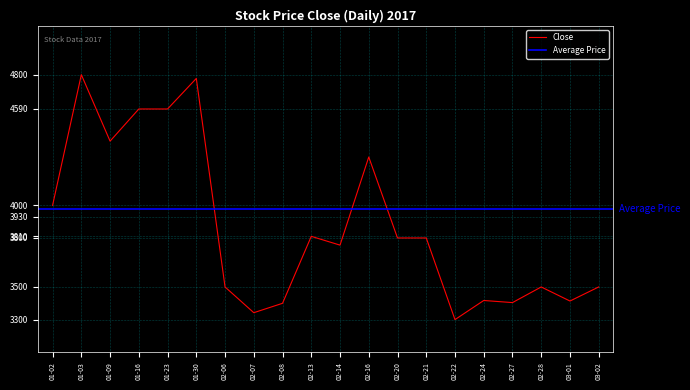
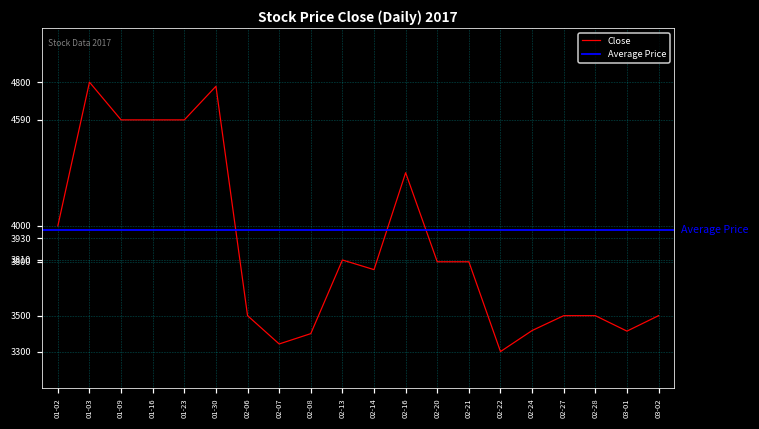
  {
    "01-02": 4000,
    "01-03": 4800,
-   "01-09": 4390,
+   "01-09": 4590,
    "01-16": 4590,
    "01-23": 4590,
    "01-30": 4780,
    "02-06": 3500,
    "02-07": 3340,
    "02-08": 3400,
    "02-13": 3810,
    "02-14": 3760,
    "02-16": 4300,
    "02-20": 3800,
    "02-21": 3800,
    "02-22": 3300,
    "02-24": 3420,
-   "02-27": 3400,
+   "02-27": 3500,
    "02-28": 3500,
    "03-01": 3410,
    "03-02": 3500
  }
